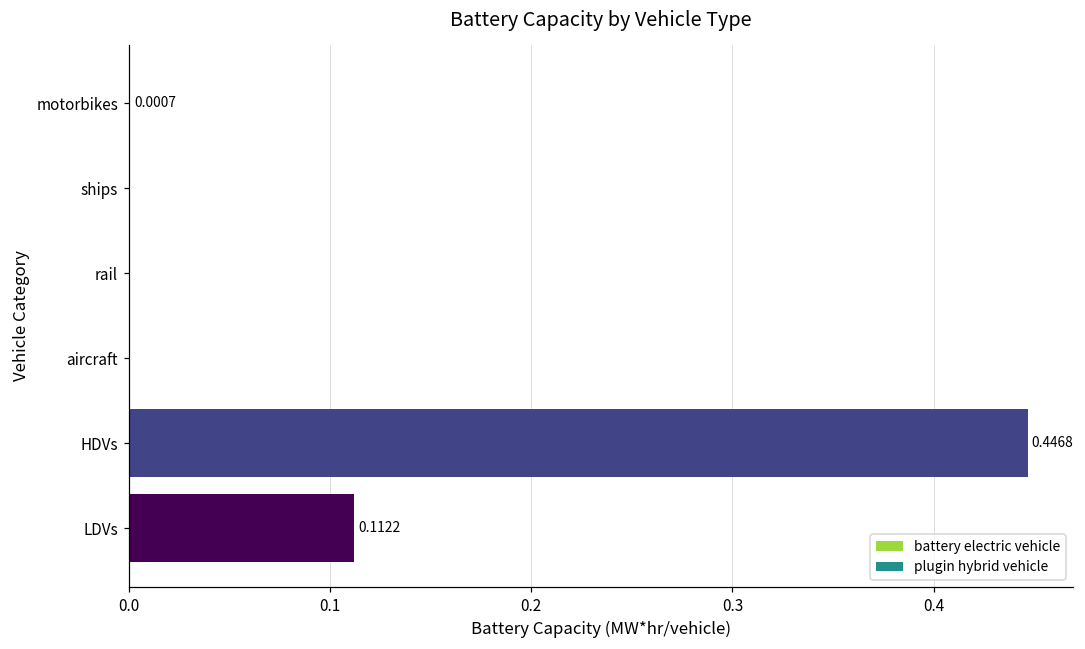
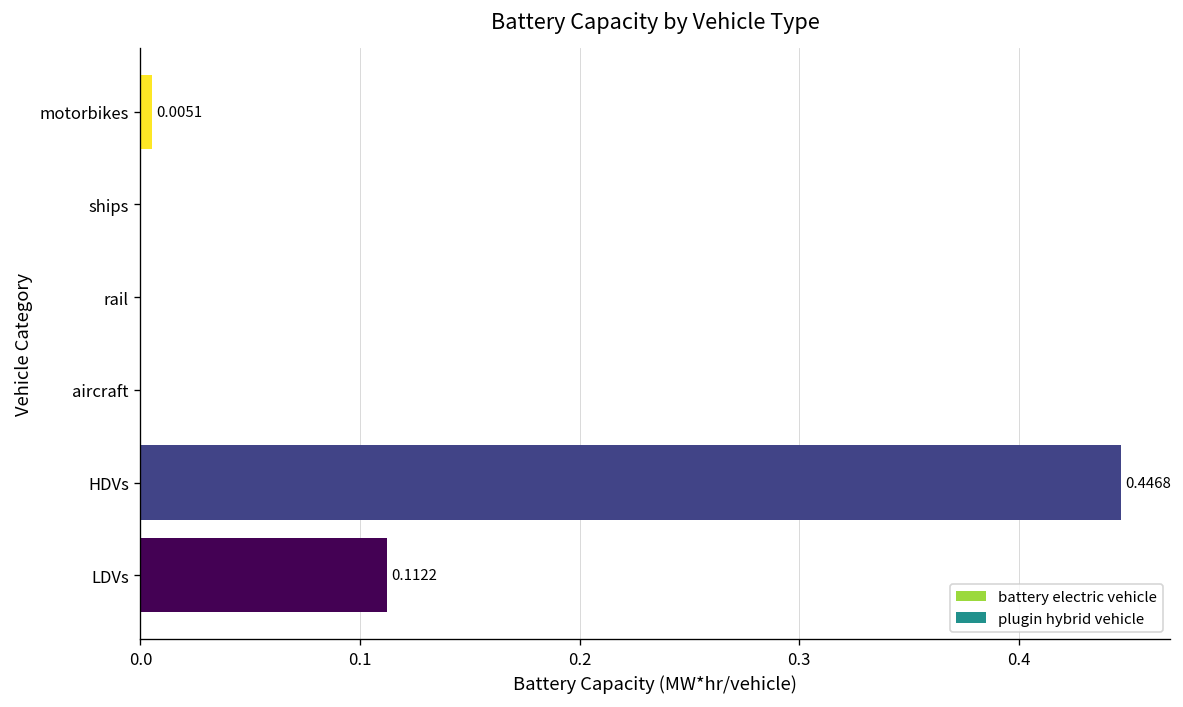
  {
-   "motorbikes": 0.0007,
+   "motorbikes": 0.0051,
    "HDVs": 0.4468,
    "LDVs": 0.1122
  }
